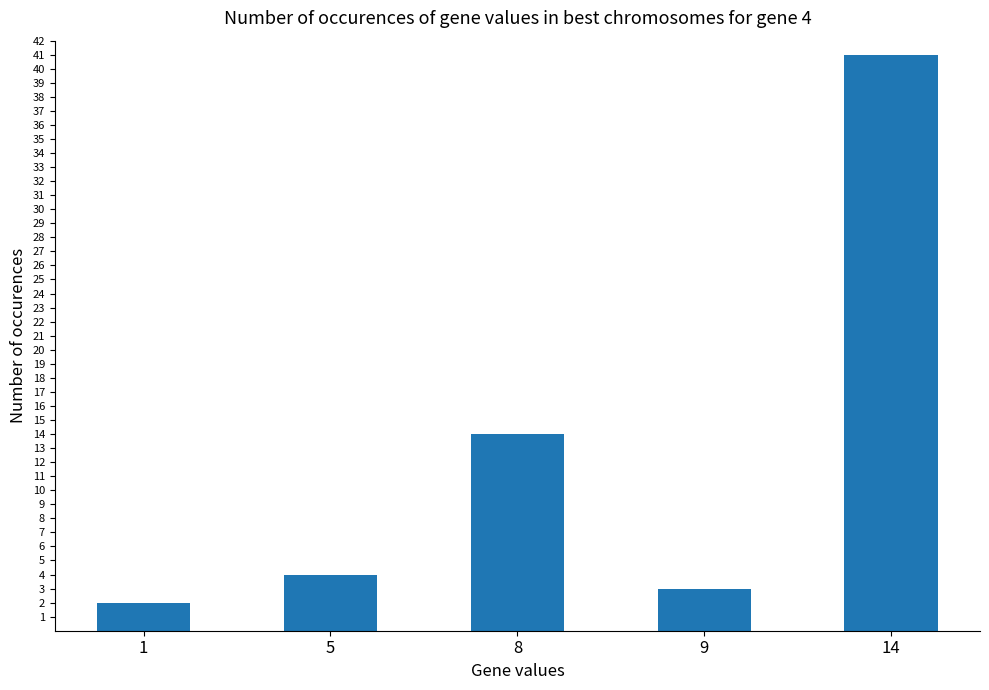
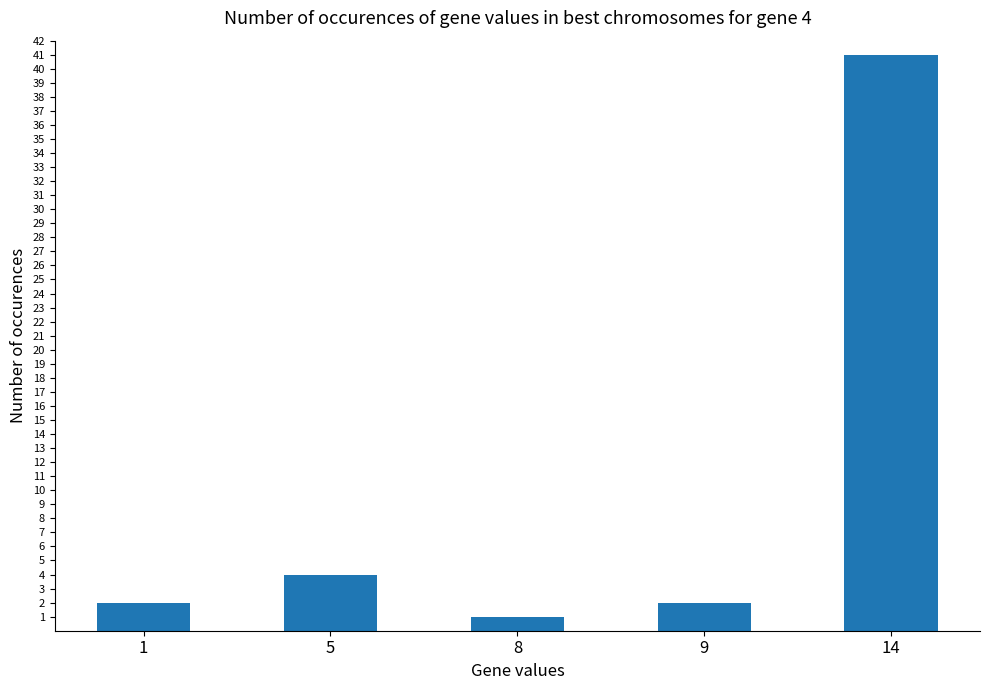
  {
    "1": 2,
    "5": 4,
-   "8": 14,
-   "9": 3,
+   "8": 1,
+   "9": 2,
    "14": 41
  }
